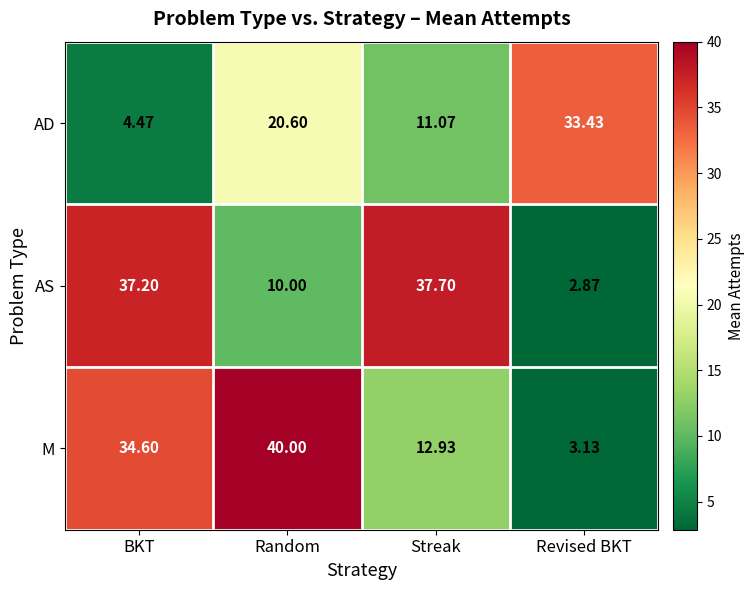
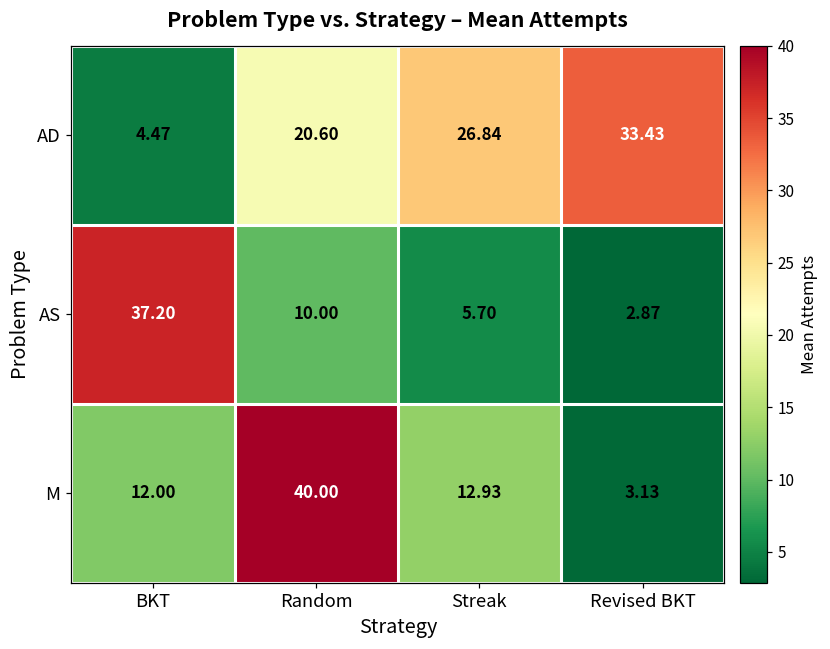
  {
    "AD": {
      "BKT": 4.47,
      "Random": 20.60,
-     "Streak": 11.07,
+     "Streak": 26.84,
      "Revised BKT": 33.43
    },
    "AS": {
      "BKT": 37.20,
      "Random": 10.00,
-     "Streak": 37.70,
+     "Streak": 5.70,
      "Revised BKT": 2.87
    },
    "M": {
-     "BKT": 34.60,
+     "BKT": 12.00,
      "Random": 40.00,
      "Streak": 12.93,
      "Revised BKT": 3.13
    }
  }
